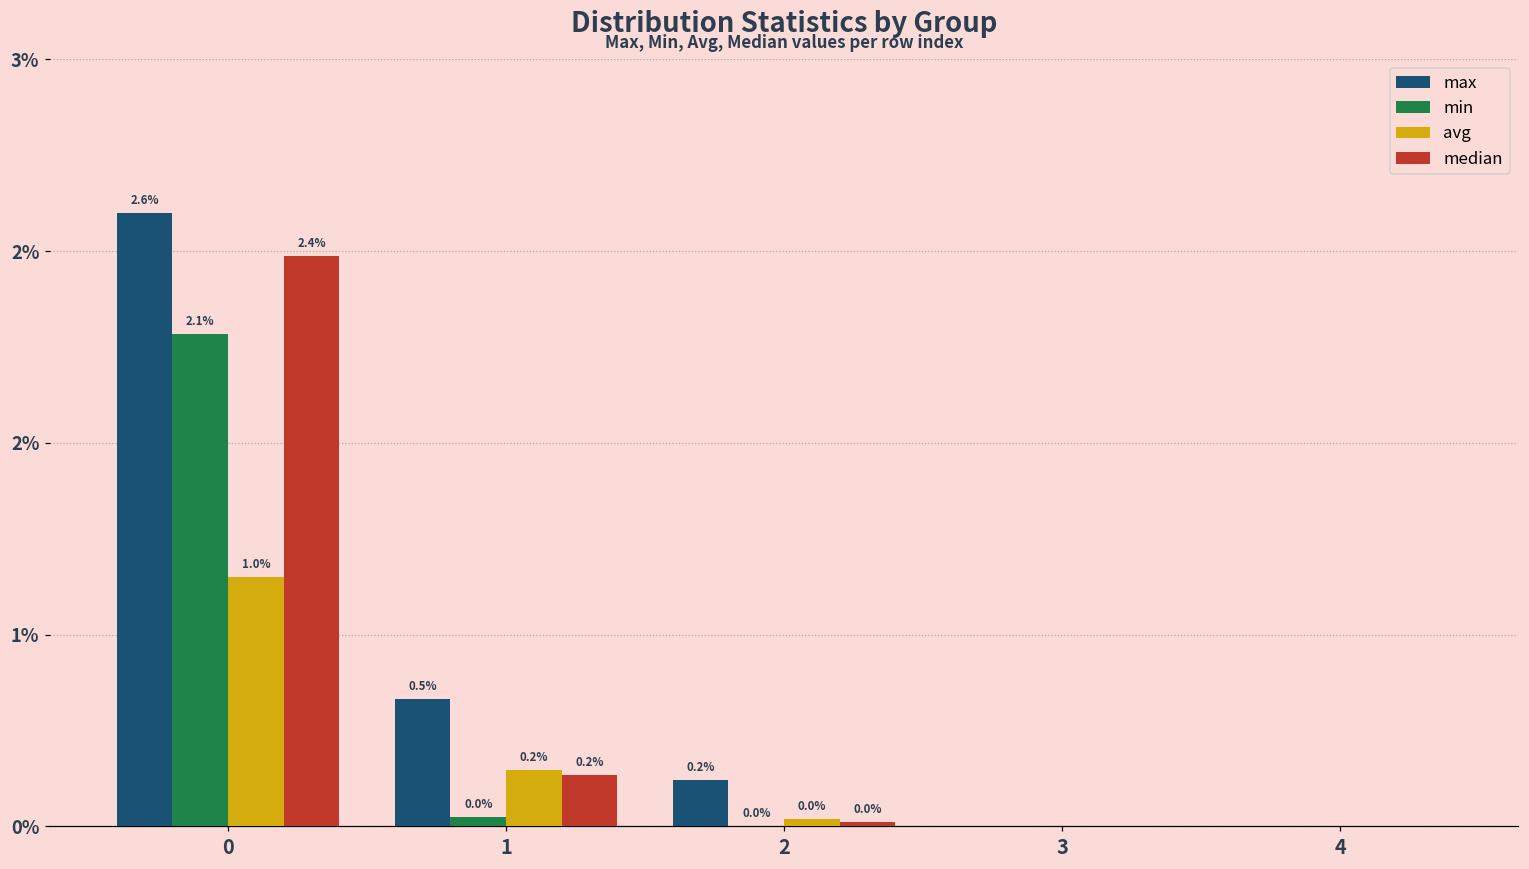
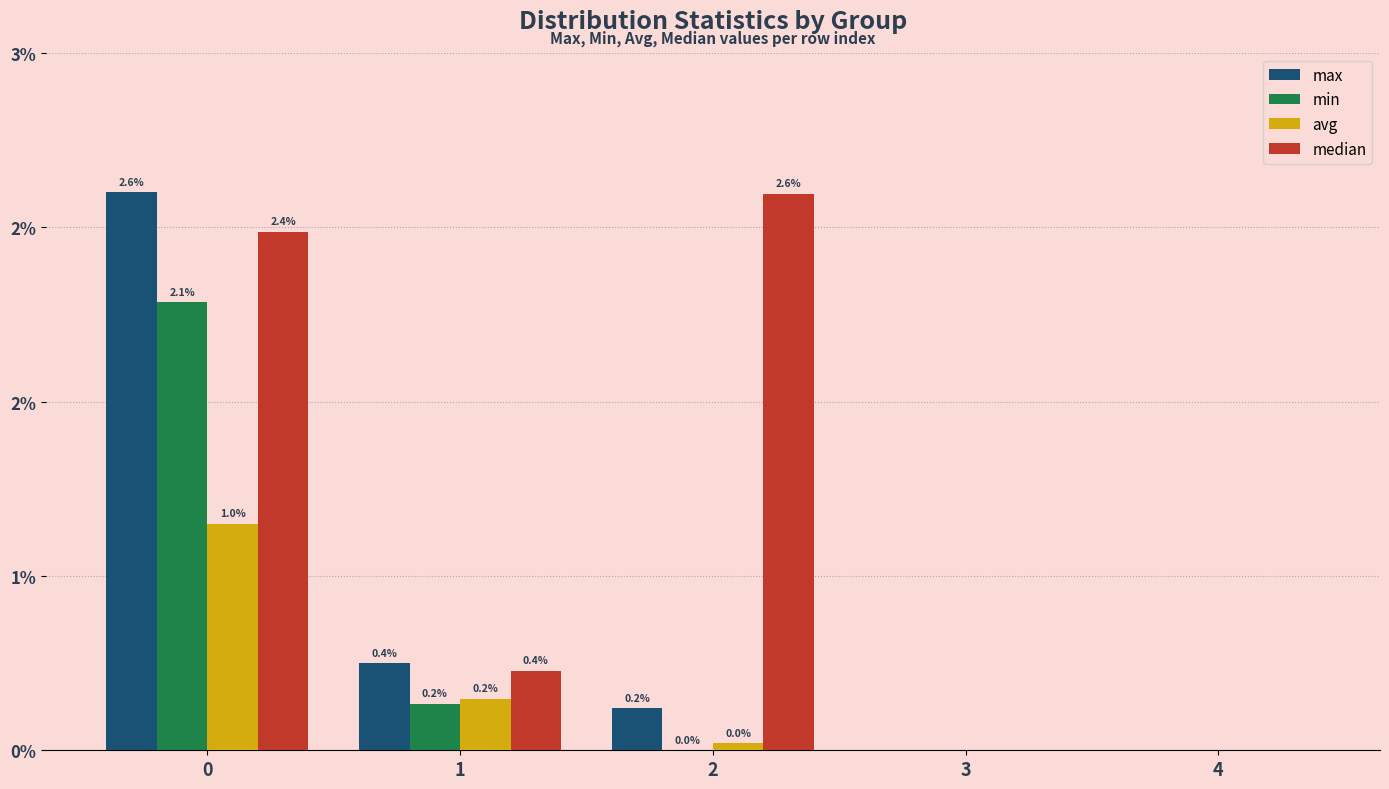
  {
    "max": {
      "0": "2.6%",
-     "1": "0.5%",
+     "1": "0.4%",
      "2": "0.2%"
    },
    "min": {
      "0": "2.1%",
-     "1": "0.0%",
+     "1": "0.2%",
      "2": "0.0%"
    },
    "avg": {
      "0": "1.0%",
      "1": "0.2%",
      "2": "0.0%"
    },
    "median": {
      "0": "2.4%",
-     "1": "0.2%",
-     "2": "0.0%"
+     "1": "0.4%",
+     "2": "2.6%"
    }
  }
